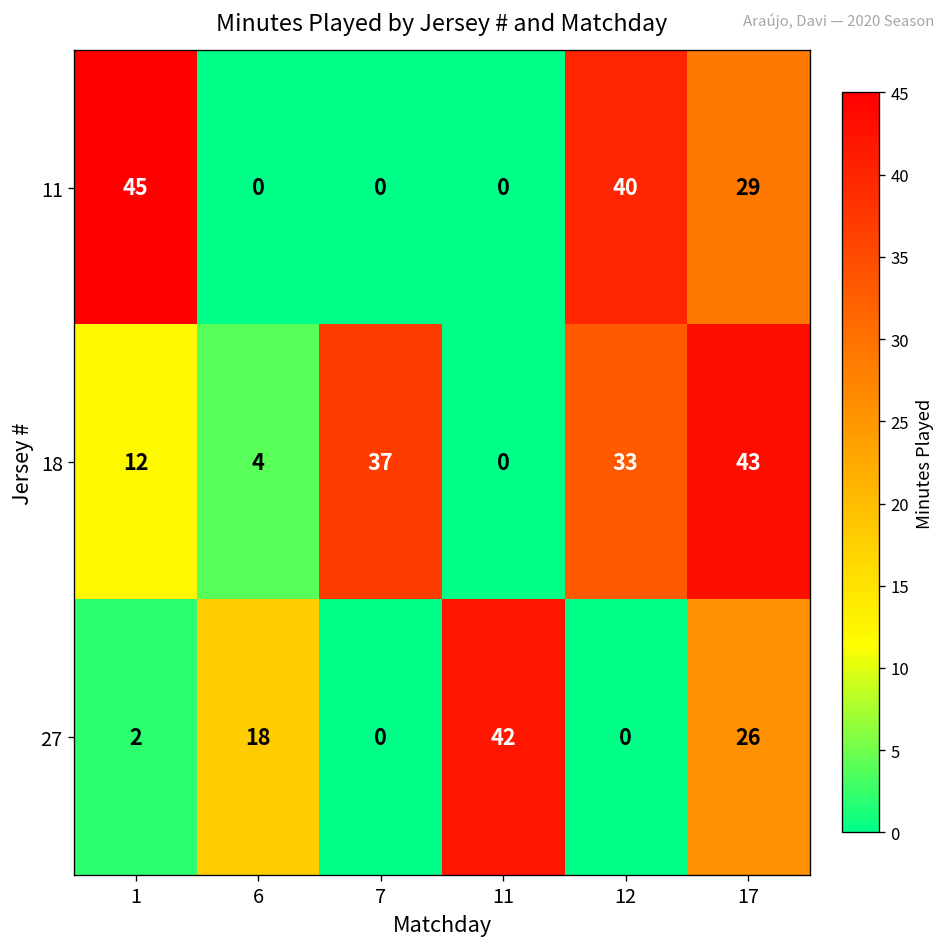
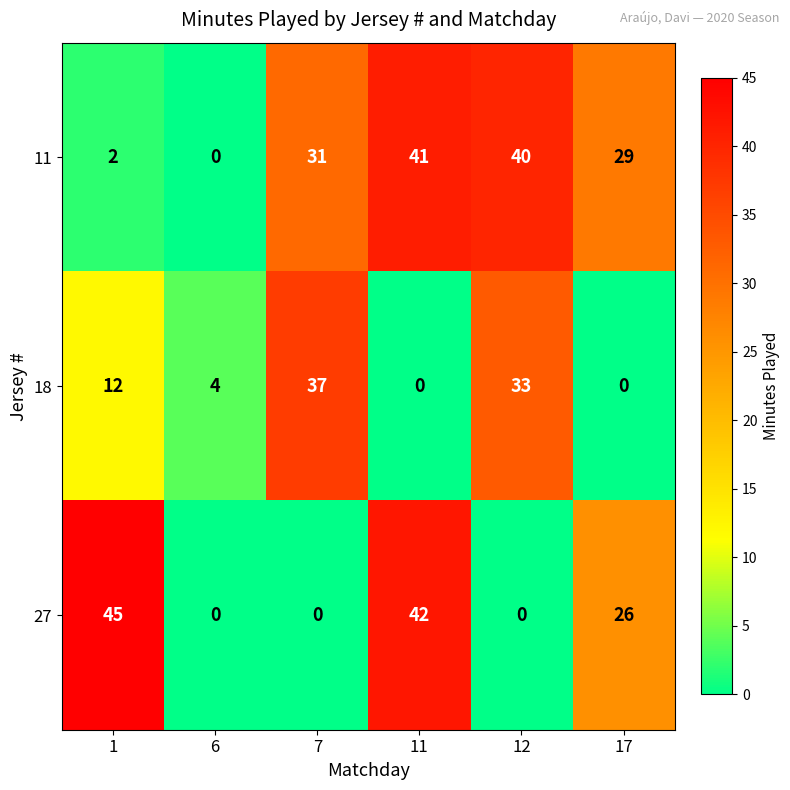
  {
    "11": {
-     "1": 45,
+     "1": 2,
      "6": 0,
-     "7": 0,
-     "11": 0,
+     "7": 31,
+     "11": 41,
      "12": 40,
      "17": 29
    },
    "18": {
      "1": 12,
      "6": 4,
      "7": 37,
      "11": 0,
      "12": 33,
-     "17": 43
+     "17": 0
    },
    "27": {
-     "1": 2,
-     "6": 18,
+     "1": 45,
+     "6": 0,
      "7": 0,
      "11": 42,
      "12": 0,
      "17": 26
    }
  }
